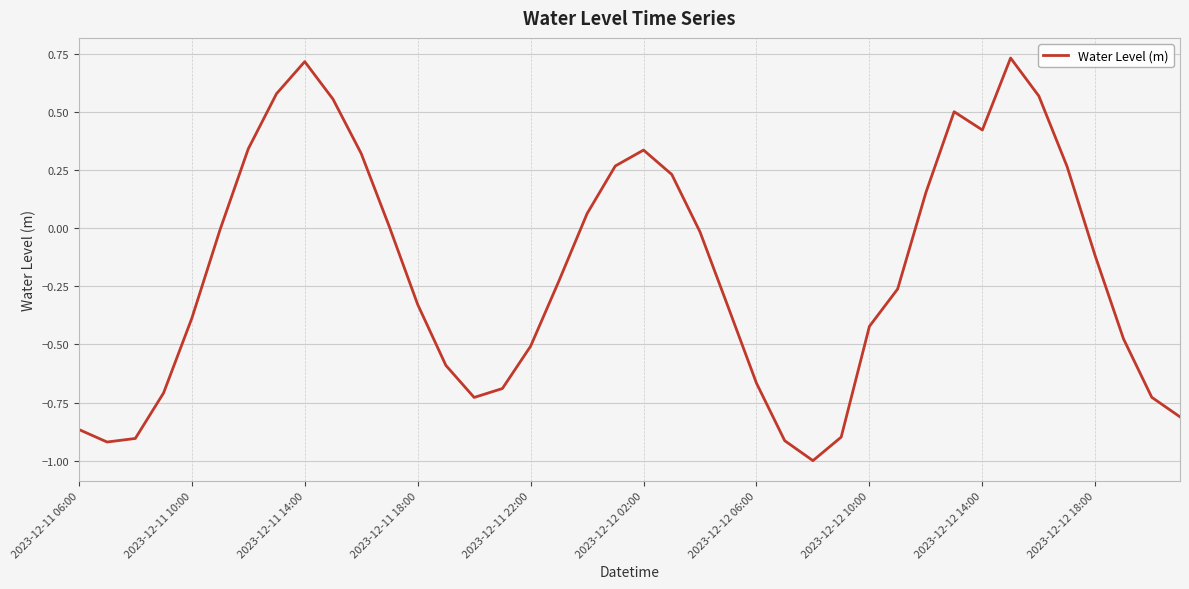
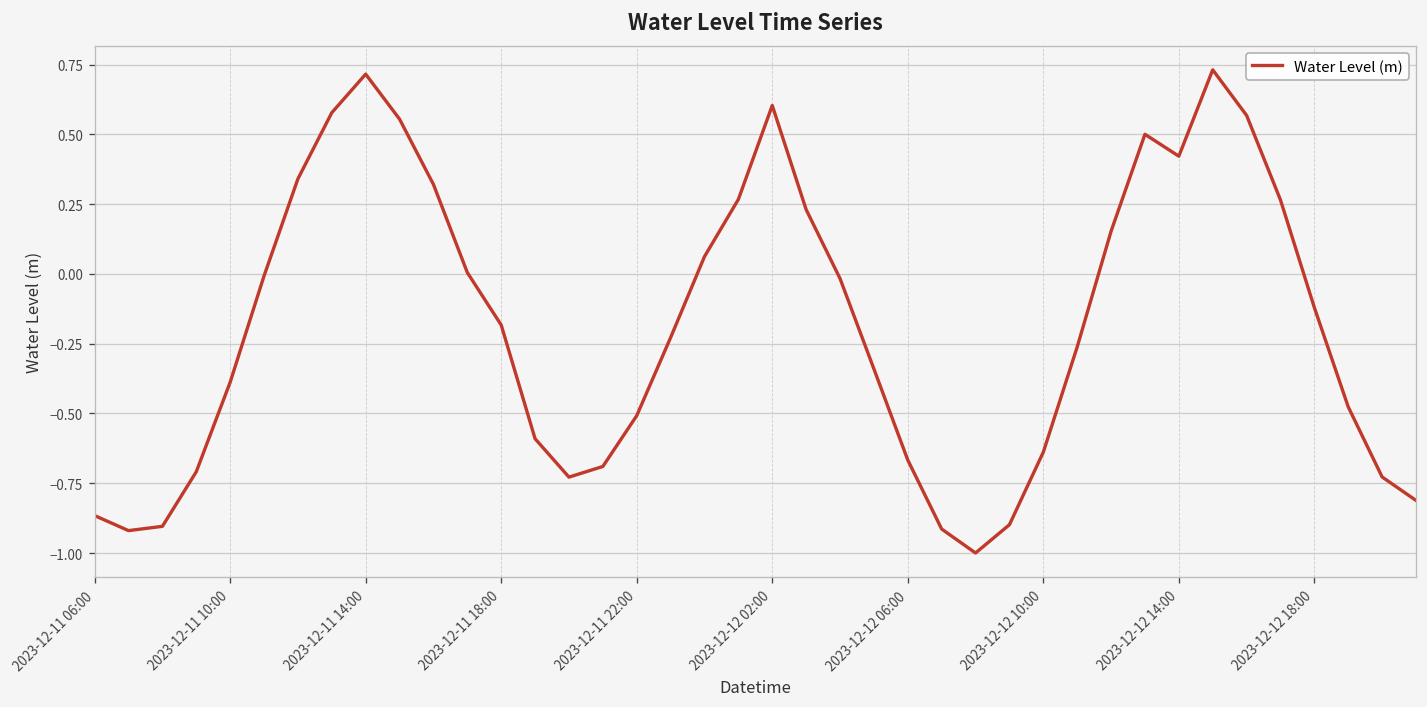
  {
    "2023-12-11 06:00": -0.87,
    "2023-12-11 10:00": -0.39,
    "2023-12-11 14:00": 0.72,
-   "2023-12-11 18:00": -0.33,
+   "2023-12-11 18:00": -0.18,
    "2023-12-11 22:00": -0.51,
-   "2023-12-12 02:00": 0.34,
+   "2023-12-12 02:00": 0.60,
    "2023-12-12 06:00": -0.67,
-   "2023-12-12 10:00": -0.42,
+   "2023-12-12 10:00": -0.64,
    "2023-12-12 14:00": 0.42,
    "2023-12-12 18:00": -0.12
  }
